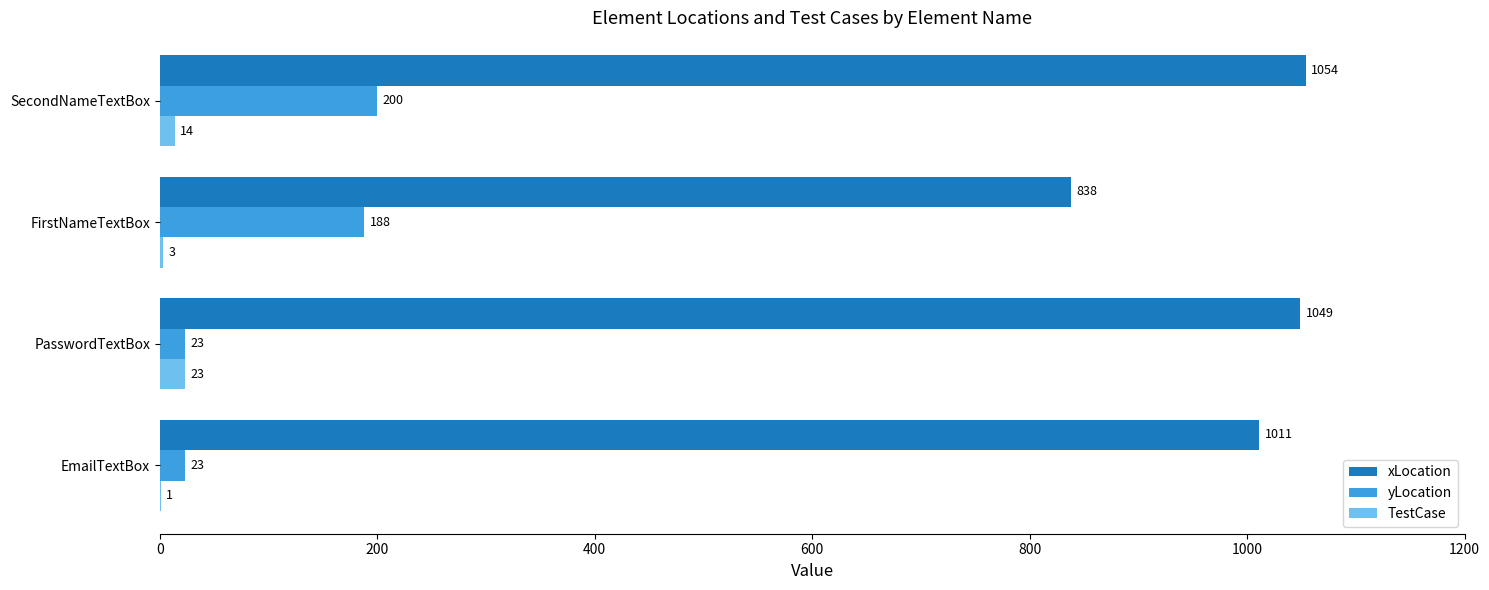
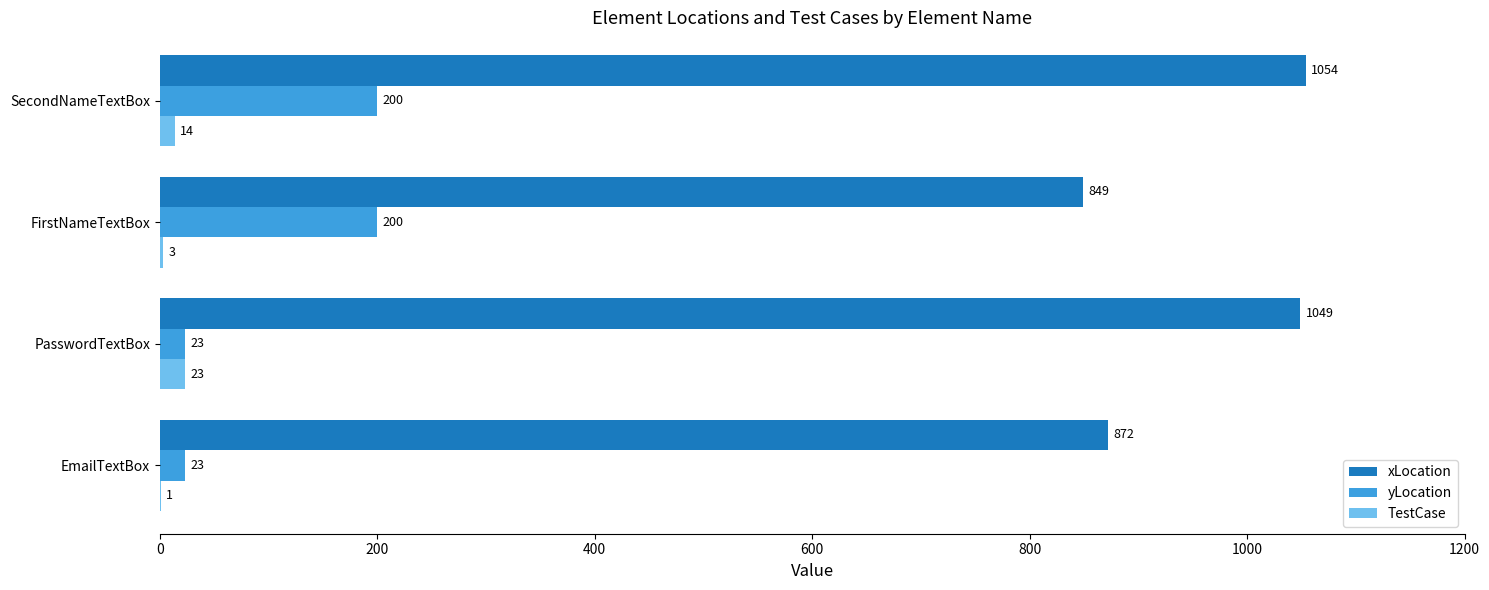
  {
    "xLocation": {
      "SecondNameTextBox": 1054,
-     "FirstNameTextBox": 838,
+     "FirstNameTextBox": 849,
      "PasswordTextBox": 1049,
-     "EmailTextBox": 1011
+     "EmailTextBox": 872
    },
    "yLocation": {
      "SecondNameTextBox": 200,
-     "FirstNameTextBox": 188,
+     "FirstNameTextBox": 200,
      "PasswordTextBox": 23,
      "EmailTextBox": 23
    },
    "TestCase": {
      "SecondNameTextBox": 14,
      "FirstNameTextBox": 3,
      "PasswordTextBox": 23,
      "EmailTextBox": 1
    }
  }
